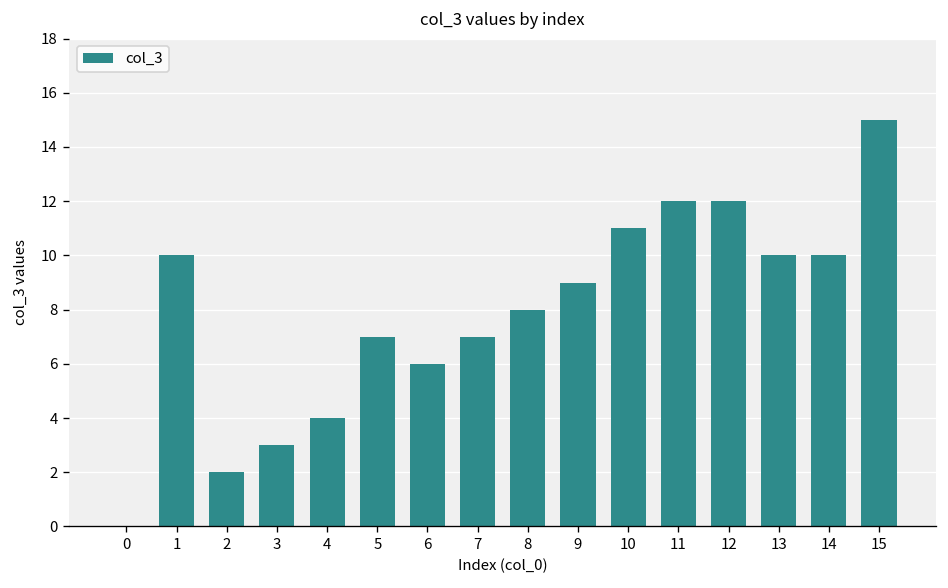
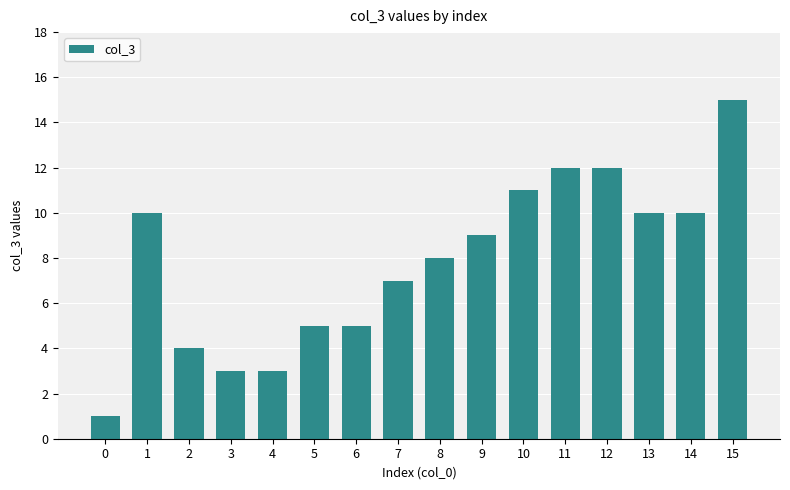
  {
-   "0": 0,
+   "0": 1,
    "1": 10,
-   "2": 2,
+   "2": 4,
    "3": 3,
-   "4": 4,
-   "5": 7,
-   "6": 6,
+   "4": 3,
+   "5": 5,
+   "6": 5,
    "7": 7,
    "8": 8,
    "9": 9,
    "10": 11,
    "11": 12,
    "12": 12,
    "13": 10,
    "14": 10,
    "15": 15
  }
